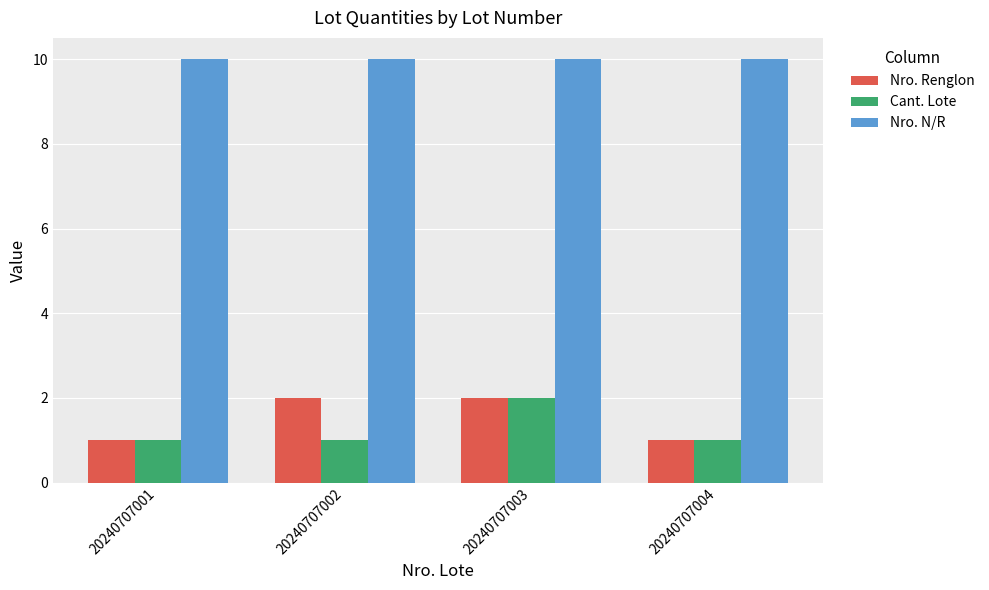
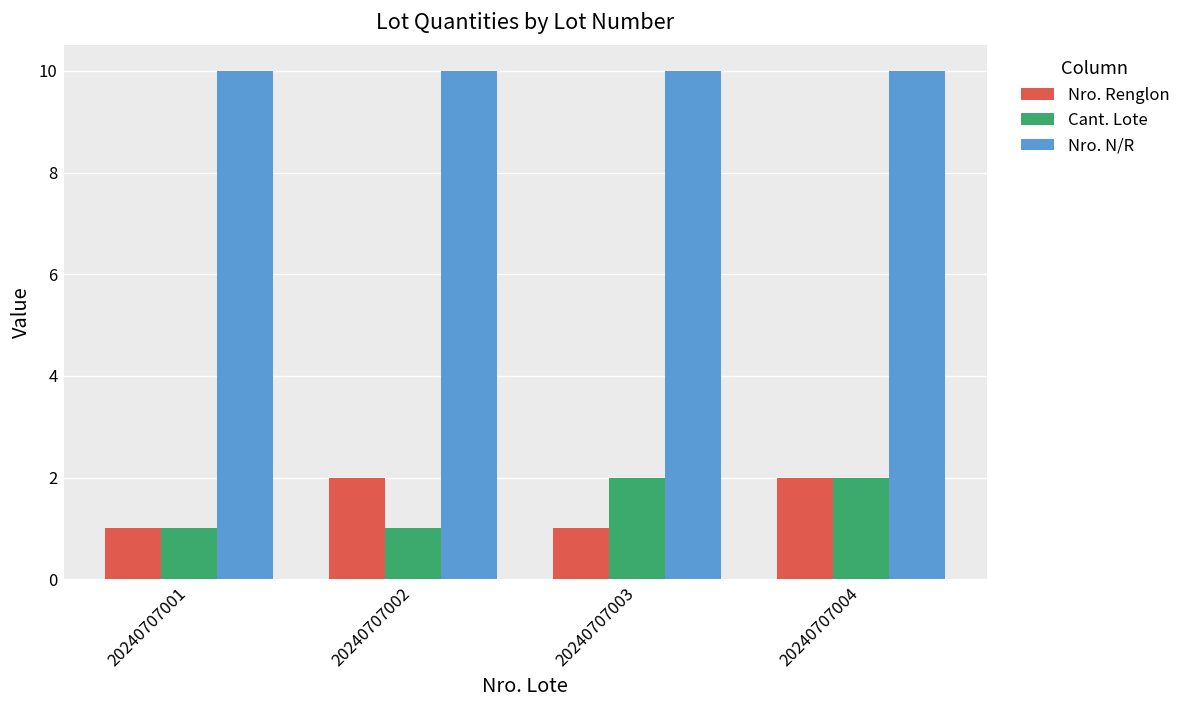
  {
    "Nro. Renglon": {
      "20240707001": 1,
      "20240707002": 2,
-     "20240707003": 2,
-     "20240707004": 1
+     "20240707003": 1,
+     "20240707004": 2
    },
    "Cant. Lote": {
      "20240707001": 1,
      "20240707002": 1,
      "20240707003": 2,
-     "20240707004": 1
+     "20240707004": 2
    },
    "Nro. N/R": {
      "20240707001": 10,
      "20240707002": 10,
      "20240707003": 10,
      "20240707004": 10
    }
  }
